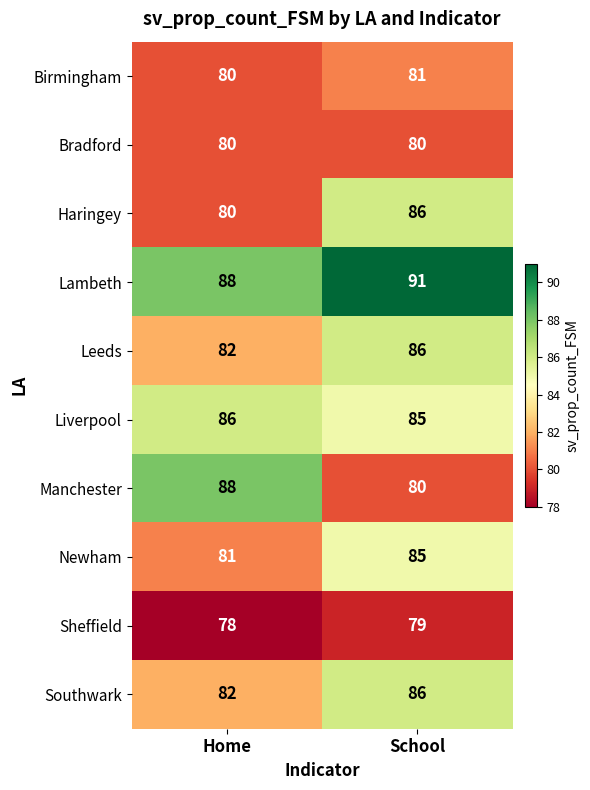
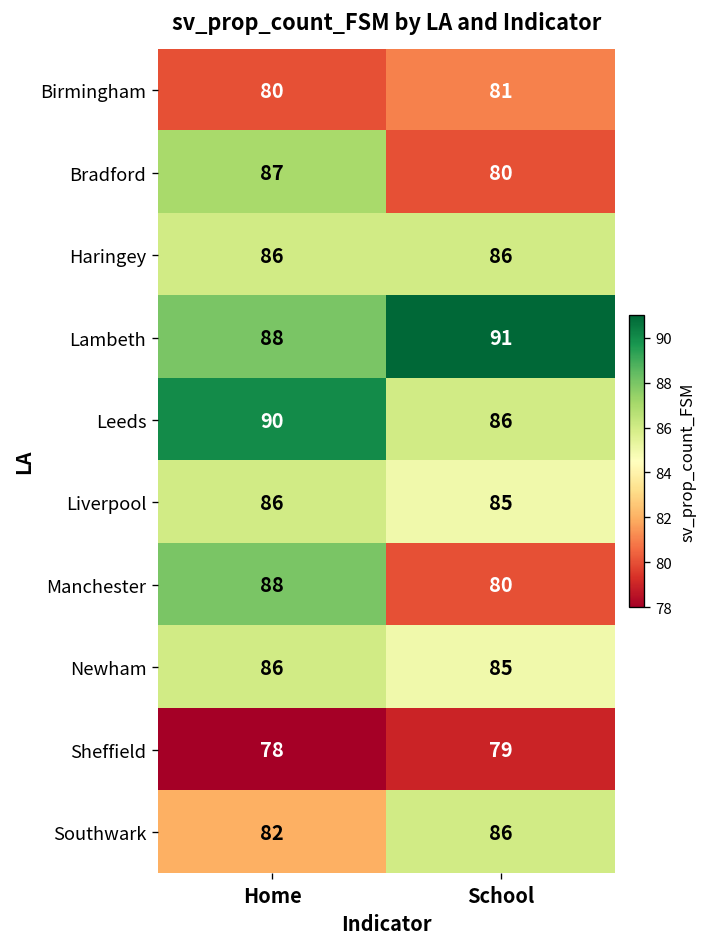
  {
    "Birmingham": {
      "Home": 80,
      "School": 81
    },
    "Bradford": {
-     "Home": 80,
+     "Home": 87,
      "School": 80
    },
    "Haringey": {
-     "Home": 80,
+     "Home": 86,
      "School": 86
    },
    "Lambeth": {
      "Home": 88,
      "School": 91
    },
    "Leeds": {
-     "Home": 82,
+     "Home": 90,
      "School": 86
    },
    "Liverpool": {
      "Home": 86,
      "School": 85
    },
    "Manchester": {
      "Home": 88,
      "School": 80
    },
    "Newham": {
-     "Home": 81,
+     "Home": 86,
      "School": 85
    },
    "Sheffield": {
      "Home": 78,
      "School": 79
    },
    "Southwark": {
      "Home": 82,
      "School": 86
    }
  }
